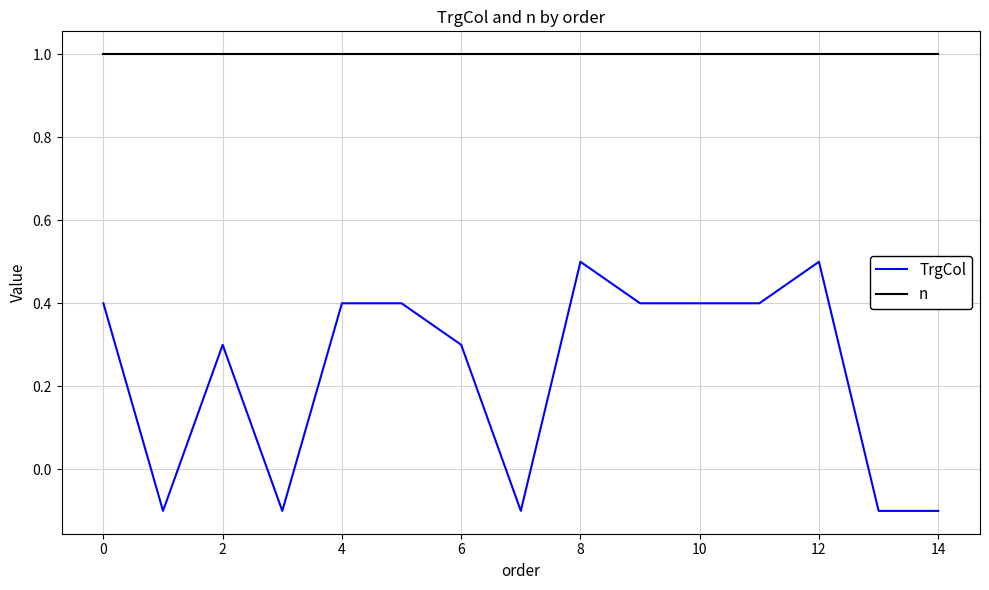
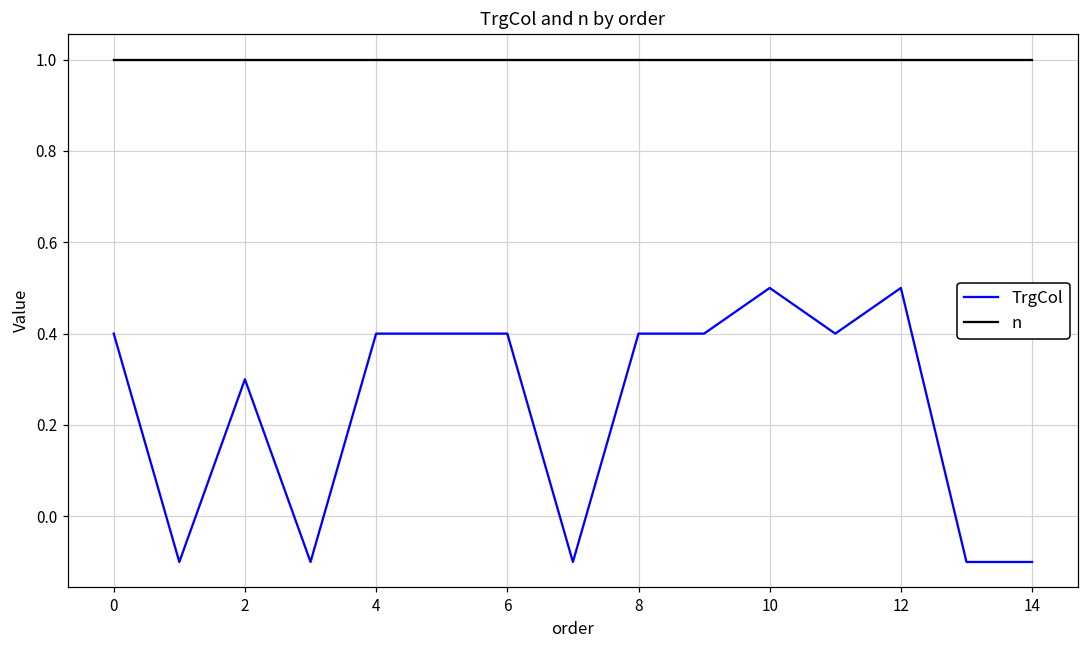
  {
    "TrgCol": {
      "0": 0.4,
      "2": 0.3,
      "4": 0.4,
-     "6": 0.3,
-     "8": 0.5,
-     "10": 0.4,
+     "6": 0.4,
+     "8": 0.4,
+     "10": 0.5,
      "12": 0.5,
      "14": -0.1
    },
    "n": {
      "0": 1.0,
      "2": 1.0,
      "4": 1.0,
      "6": 1.0,
      "8": 1.0,
      "10": 1.0,
      "12": 1.0,
      "14": 1.0
    }
  }
